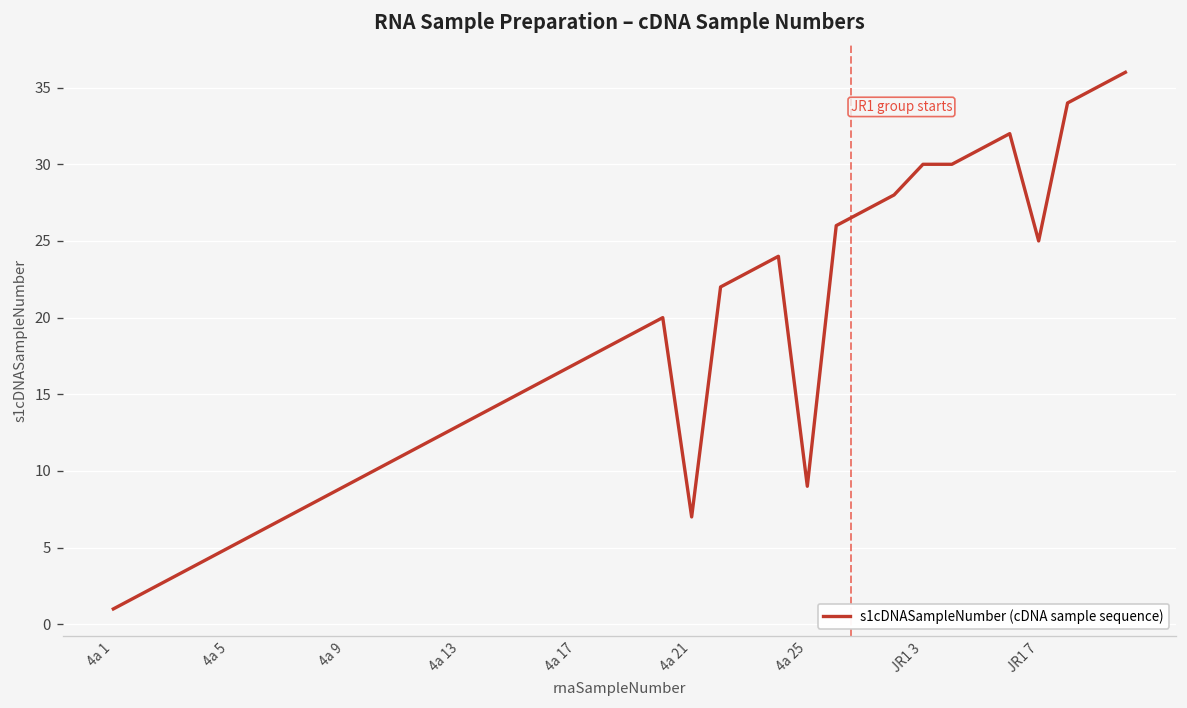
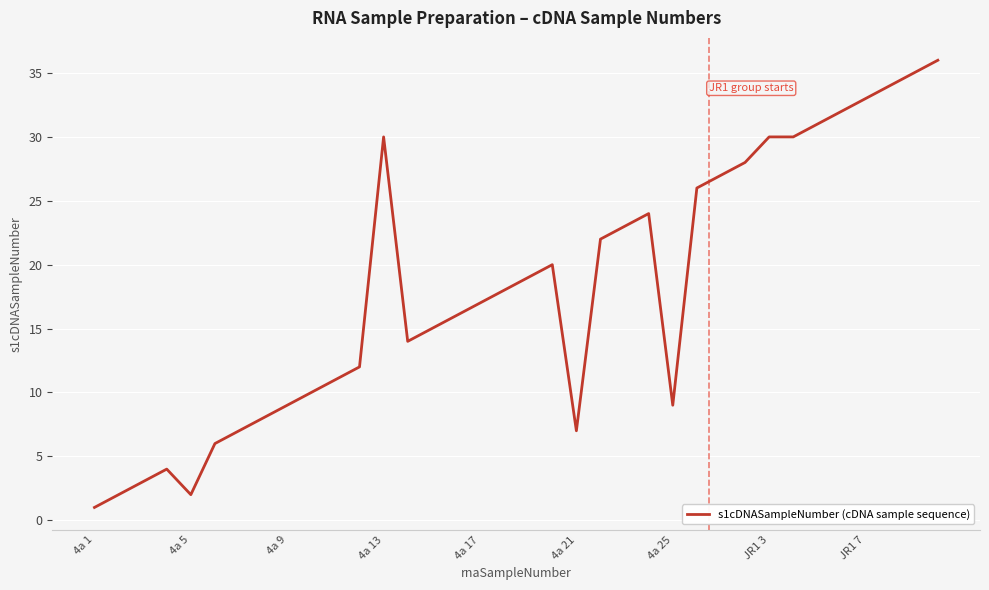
  {
    "4a 1": 1,
-   "4a 5": 5,
+   "4a 5": 2,
    "4a 9": 9,
-   "4a 13": 13,
+   "4a 13": 30,
    "4a 17": 17,
    "4a 21": 7,
    "4a 25": 9,
    "JR1 3": 30,
-   "JR1 7": 25
+   "JR1 7": 33
  }
